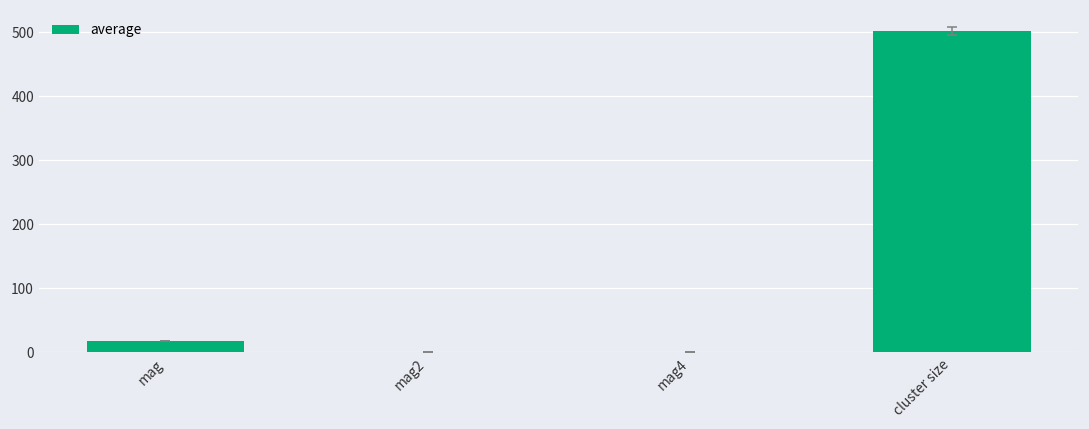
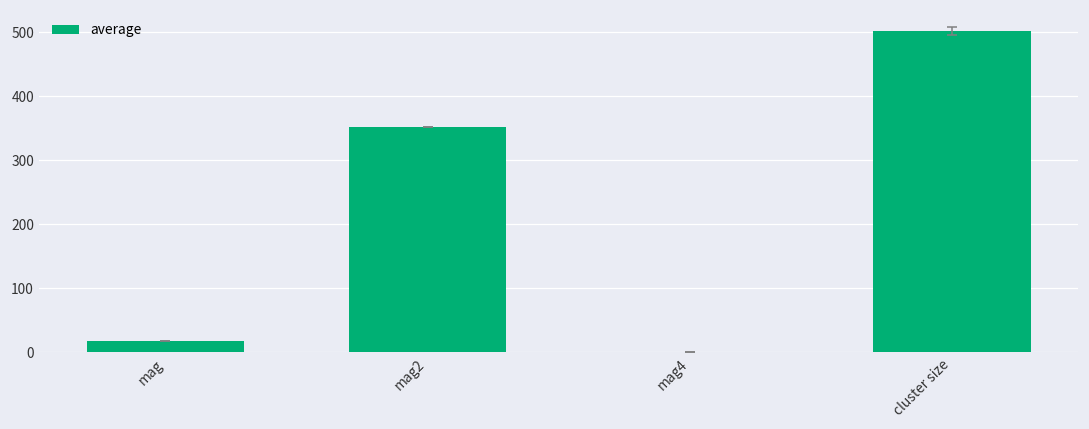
  {
    "average": {
      "mag": 20,
-     "mag2": 0,
+     "mag2": 350,
      "cluster size": 500
    }
  }
